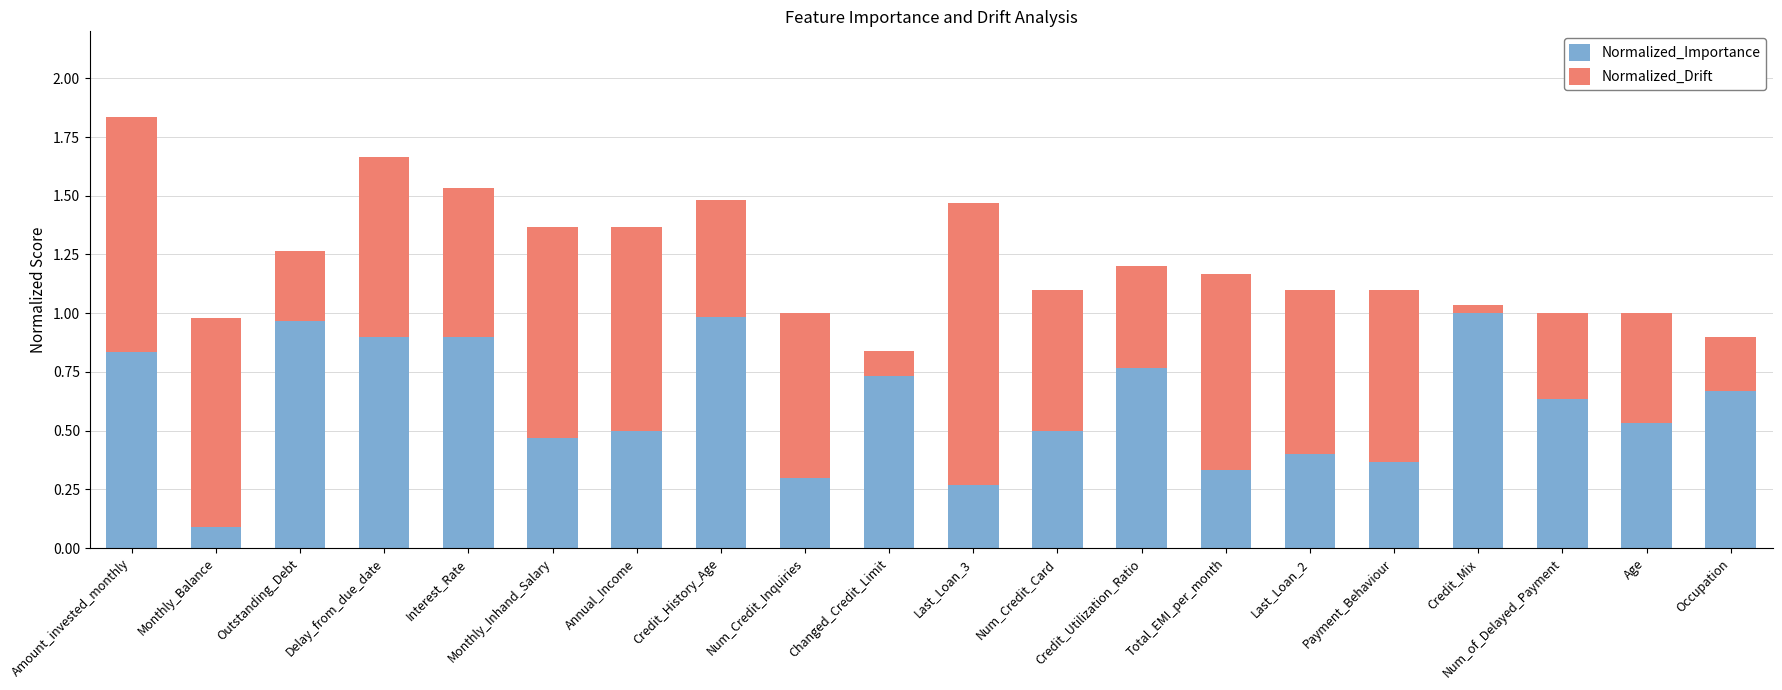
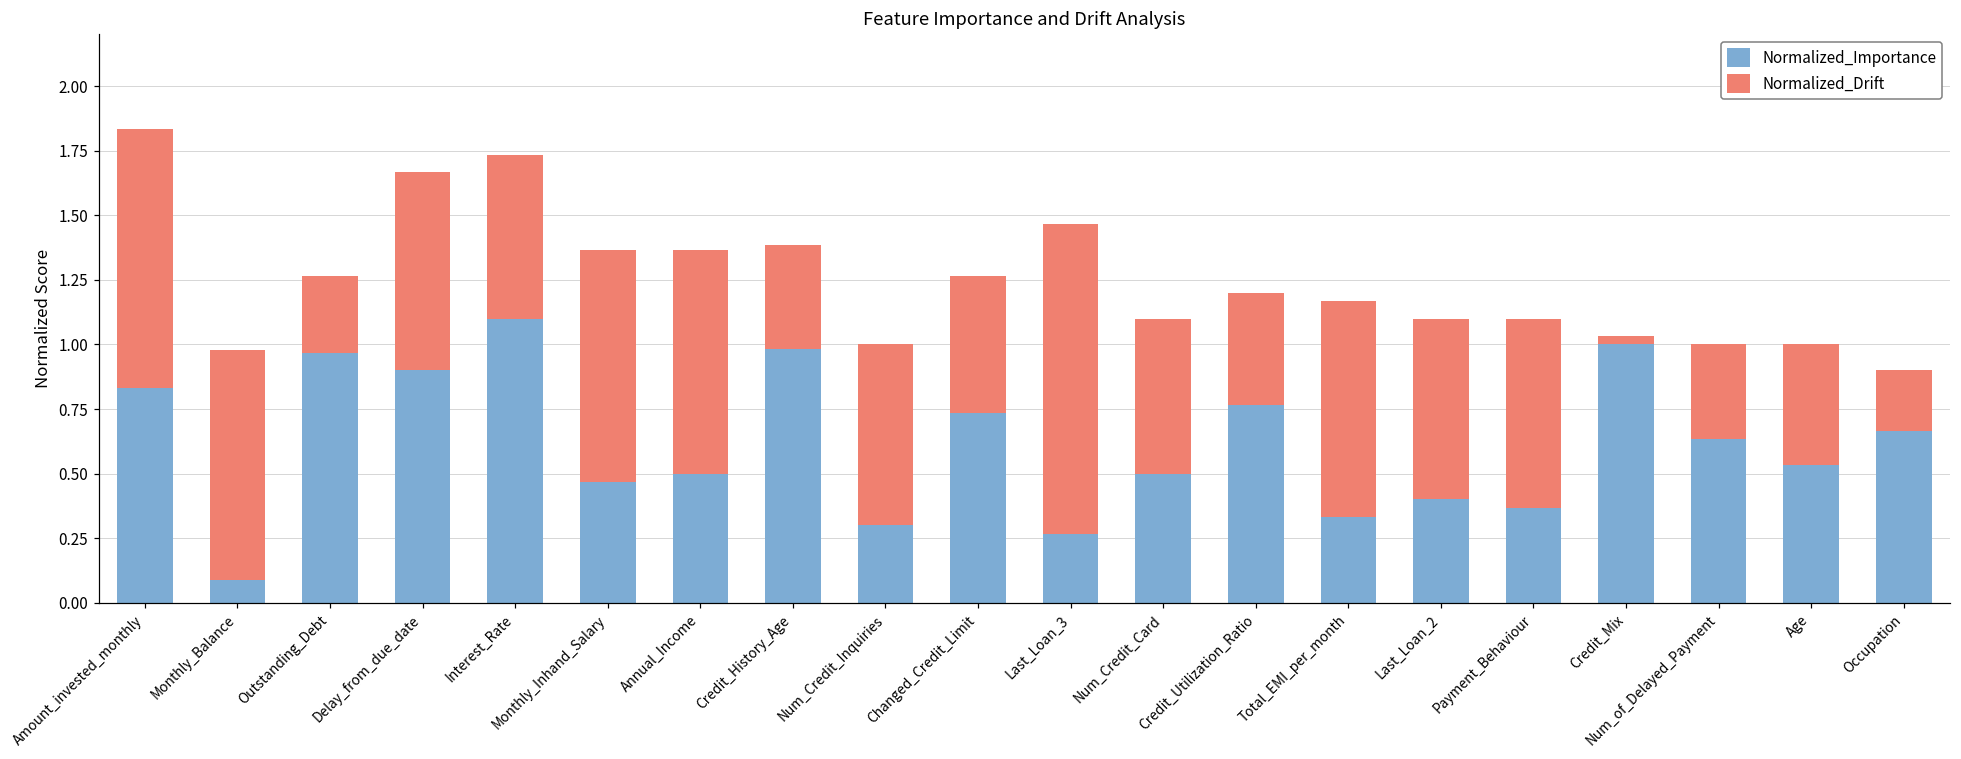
  {
    "Normalized_Importance": {
      "Amount_invested_monthly": 0.83,
      "Monthly_Balance": 0.1,
      "Outstanding_Debt": 0.97,
      "Delay_from_due_date": 0.9,
-     "Interest_Rate": 0.9,
+     "Interest_Rate": 1.1,
      "Monthly_Inhand_Salary": 0.47,
      "Annual_Income": 0.5,
      "Credit_History_Age": 0.98,
      "Num_Credit_Inquiries": 0.3,
      "Changed_Credit_Limit": 0.73,
      "Last_Loan_3": 0.27,
      "Num_Credit_Card": 0.5,
      "Credit_Utilization_Ratio": 0.77,
      "Total_EMI_per_month": 0.33,
      "Last_Loan_2": 0.4,
      "Payment_Behaviour": 0.37,
      "Credit_Mix": 1.0,
      "Num_of_Delayed_Payment": 0.63,
      "Age": 0.53,
      "Occupation": 0.67
    },
    "Normalized_Drift": {
      "Amount_invested_monthly": 1.00,
      "Monthly_Balance": 0.89,
      "Outstanding_Debt": 0.30,
      "Delay_from_due_date": 0.77,
      "Interest_Rate": 0.63,
      "Monthly_Inhand_Salary": 0.90,
      "Annual_Income": 0.87,
-     "Credit_History_Age": 0.5,
+     "Credit_History_Age": 0.4,
      "Num_Credit_Inquiries": 0.70,
-     "Changed_Credit_Limit": 0.11,
+     "Changed_Credit_Limit": 0.53,
      "Last_Loan_3": 1.20,
      "Num_Credit_Card": 0.60,
      "Credit_Utilization_Ratio": 0.43,
      "Total_EMI_per_month": 0.83,
      "Last_Loan_2": 0.70,
      "Payment_Behaviour": 0.73,
      "Credit_Mix": 0.03,
      "Num_of_Delayed_Payment": 0.37,
      "Age": 0.47,
      "Occupation": 0.23
    }
  }
